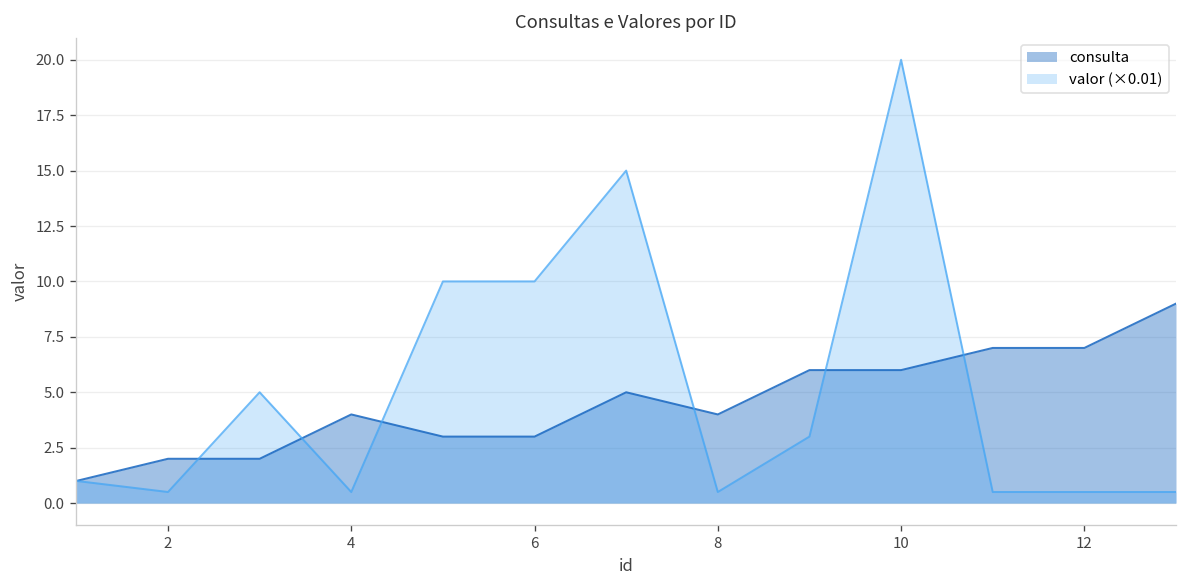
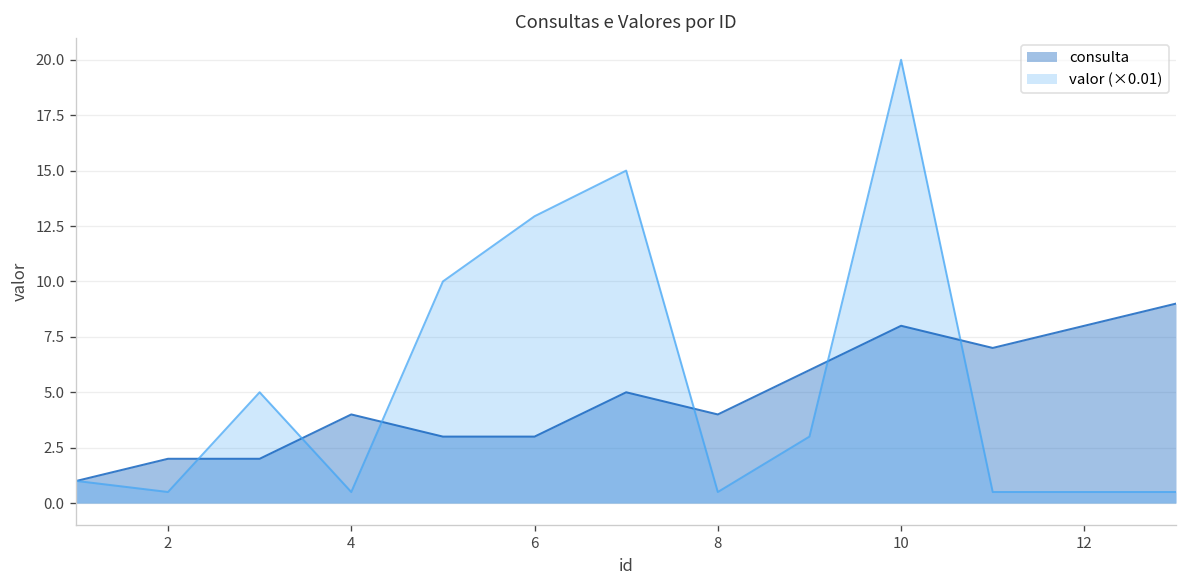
  {
    "consulta": {
      "2": 2,
      "4": 4,
      "6": 3,
      "8": 4,
-     "10": 6,
-     "12": 7
+     "10": 8,
+     "12": 8
    },
    "valor (×0.01)": {
      "2": 0.5,
      "4": 0.5,
-     "6": 10.0,
+     "6": 12.9,
      "8": 0.5,
      "10": 20.0,
      "12": 0.5
    }
  }
